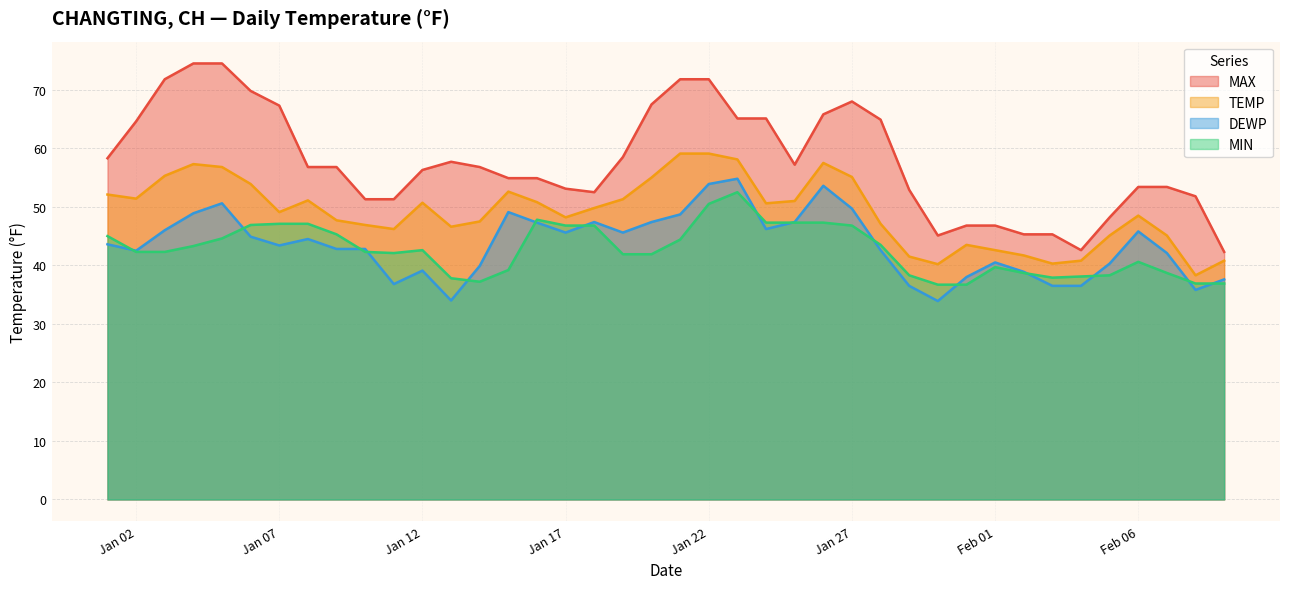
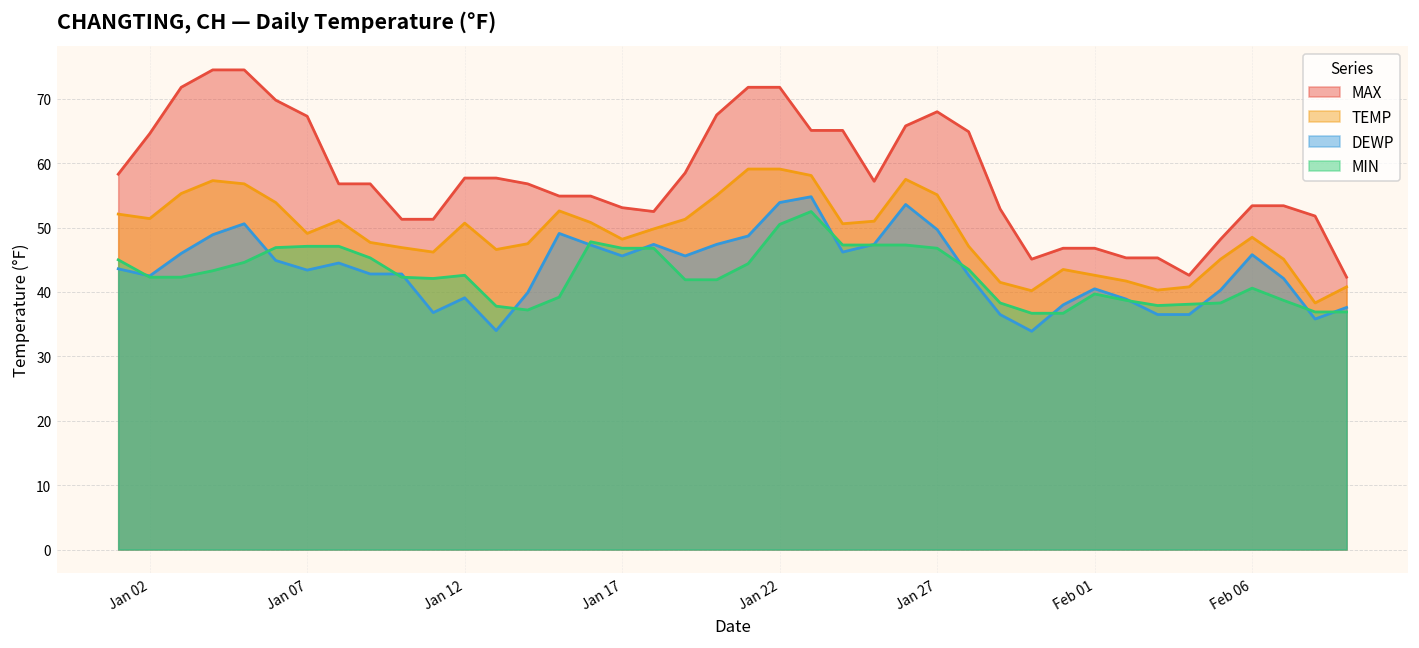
  {
    "MAX": {
      "Jan 02": 65,
      "Jan 07": 67,
-     "Jan 12": 56,
+     "Jan 12": 58,
      "Jan 17": 53,
      "Jan 22": 72,
      "Jan 27": 68,
      "Feb 01": 47,
      "Feb 06": 53
    },
    "TEMP": {
      "Jan 02": 51,
      "Jan 07": 49,
      "Jan 12": 51,
      "Jan 17": 48,
      "Jan 22": 59,
      "Jan 27": 55,
      "Feb 01": 43,
      "Feb 06": 49
    },
    "DEWP": {
      "Jan 07": 43,
      "Jan 12": 39,
      "Jan 17": 46,
      "Jan 22": 54,
      "Jan 27": 50,
      "Feb 01": 41,
      "Feb 06": 46
    },
    "MIN": {
      "Jan 07": 47,
      "Jan 12": 43,
      "Jan 17": 47,
      "Jan 22": 51,
      "Jan 27": 47,
      "Feb 01": 40,
      "Feb 06": 41
    }
  }
